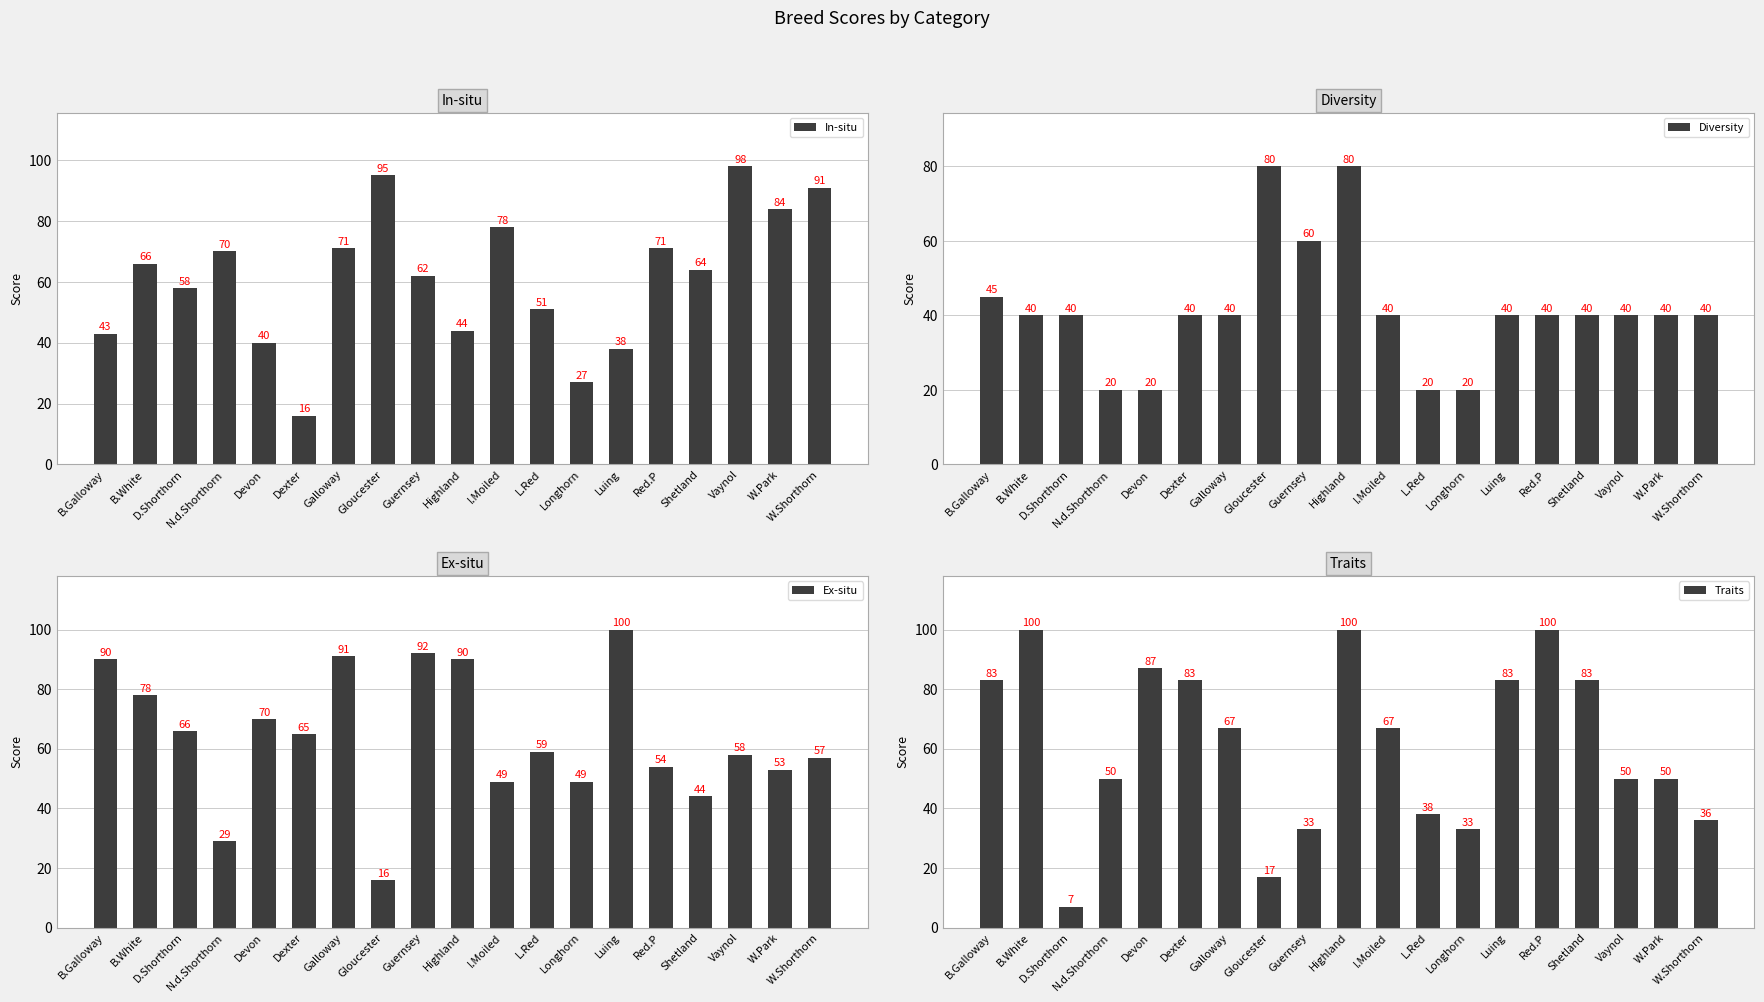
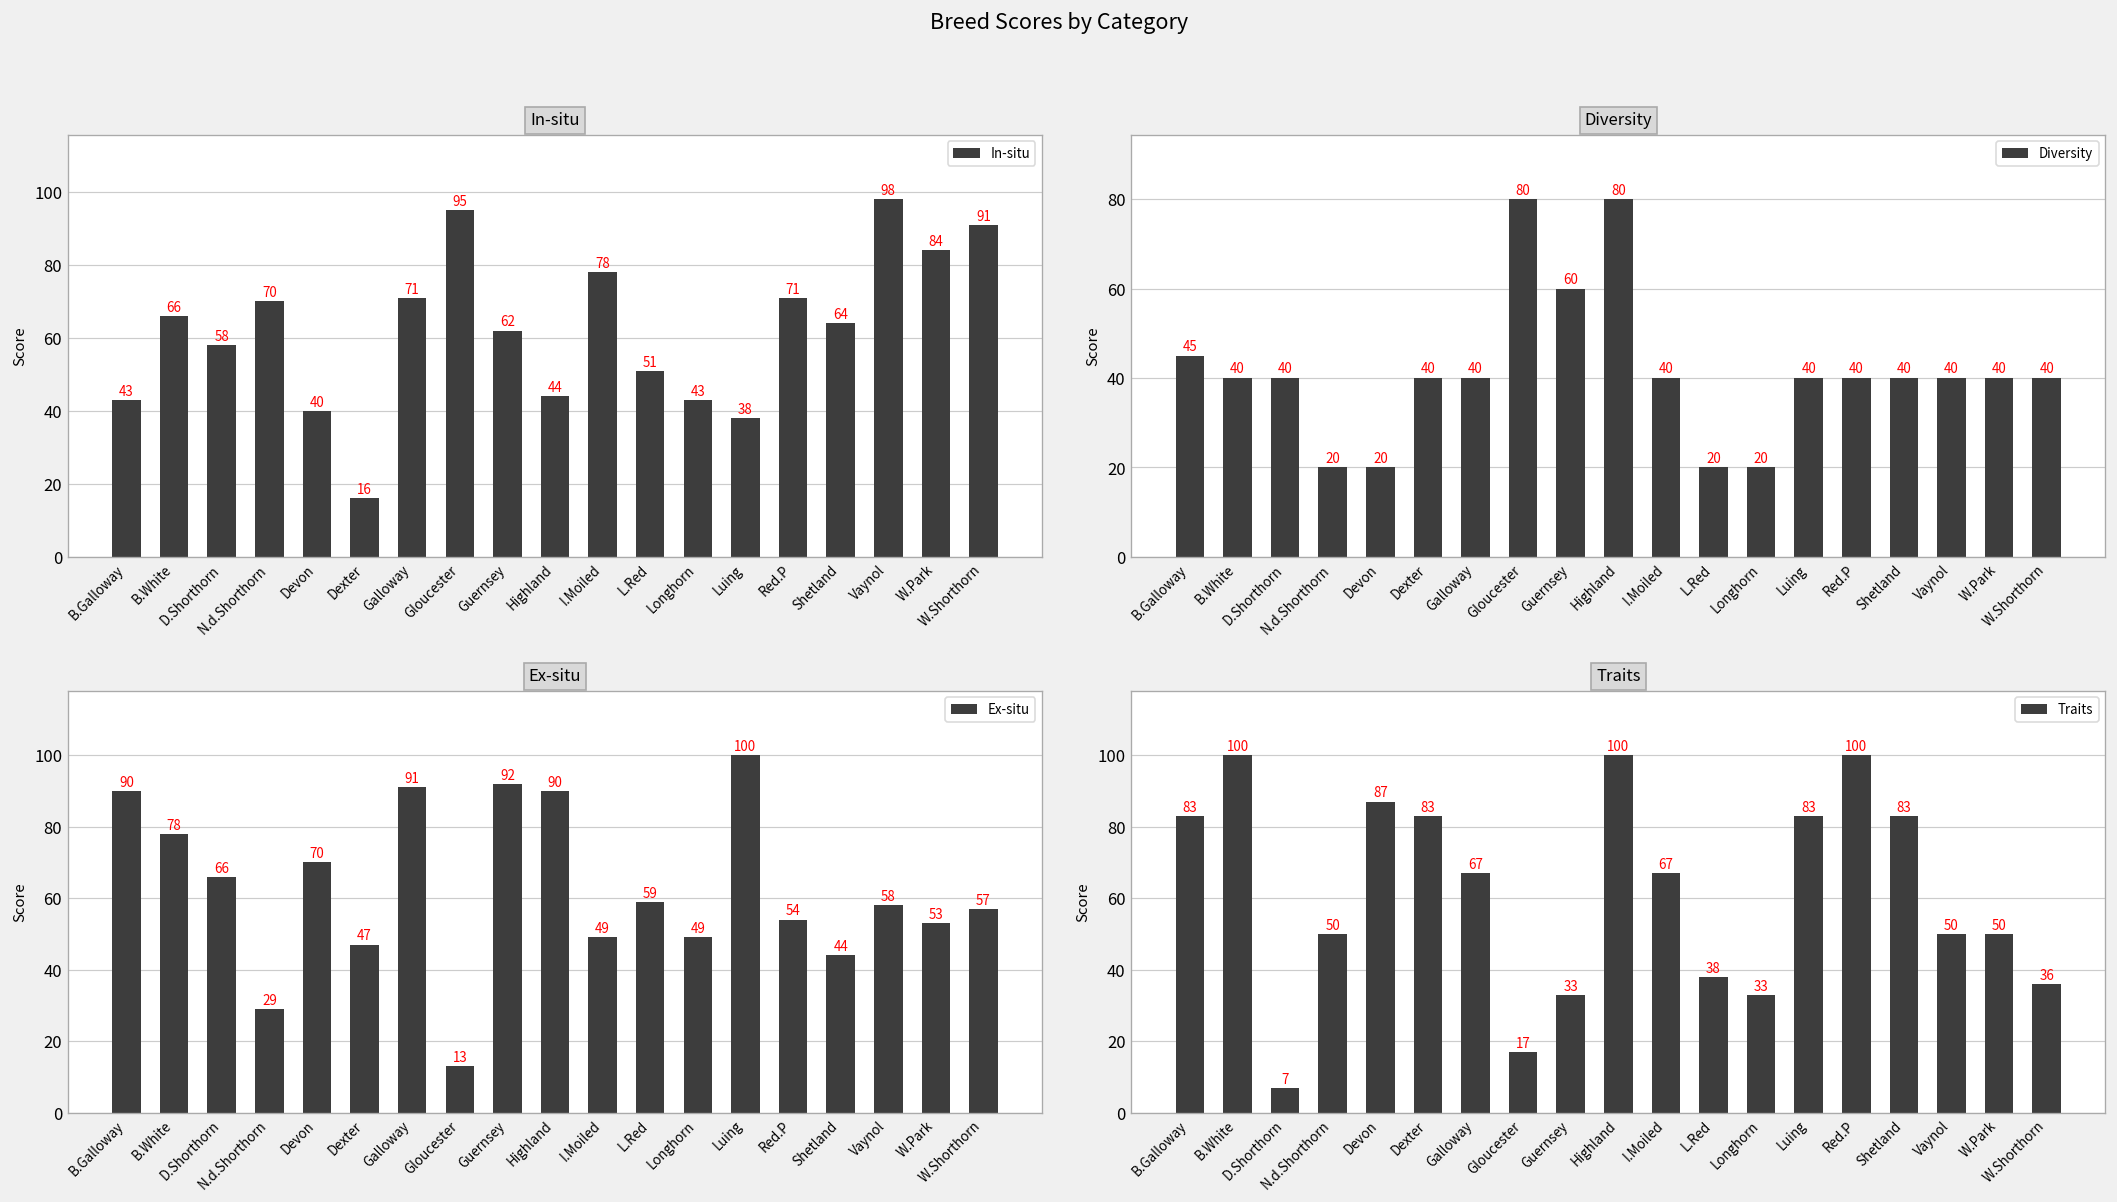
  {
    "In-situ": {
      "B.Galloway": 43,
      "B.White": 66,
      "D.Shorthorn": 58,
      "N.d.Shorthorn": 70,
      "Devon": 40,
      "Dexter": 16,
      "Galloway": 71,
      "Gloucester": 95,
      "Guernsey": 62,
      "Highland": 44,
      "I.Moiled": 78,
      "L.Red": 51,
-     "Longhorn": 27,
+     "Longhorn": 43,
      "Luing": 38,
      "Red.P": 71,
      "Shetland": 64,
      "Vaynol": 98,
      "W.Park": 84,
      "W.Shorthorn": 91
    },
    "Diversity": {
      "B.Galloway": 45,
      "B.White": 40,
      "D.Shorthorn": 40,
      "N.d.Shorthorn": 20,
      "Devon": 20,
      "Dexter": 40,
      "Galloway": 40,
      "Gloucester": 80,
      "Guernsey": 60,
      "Highland": 80,
      "I.Moiled": 40,
      "L.Red": 20,
      "Longhorn": 20,
      "Luing": 40,
      "Red.P": 40,
      "Shetland": 40,
      "Vaynol": 40,
      "W.Park": 40,
      "W.Shorthorn": 40
    },
    "Ex-situ": {
      "B.Galloway": 90,
      "B.White": 78,
      "D.Shorthorn": 66,
      "N.d.Shorthorn": 29,
      "Devon": 70,
-     "Dexter": 65,
+     "Dexter": 47,
      "Galloway": 91,
-     "Gloucester": 16,
+     "Gloucester": 13,
      "Guernsey": 92,
      "Highland": 90,
      "I.Moiled": 49,
      "L.Red": 59,
      "Longhorn": 49,
      "Luing": 100,
      "Red.P": 54,
      "Shetland": 44,
      "Vaynol": 58,
      "W.Park": 53,
      "W.Shorthorn": 57
    },
    "Traits": {
      "B.Galloway": 83,
      "B.White": 100,
      "D.Shorthorn": 7,
      "N.d.Shorthorn": 50,
      "Devon": 87,
      "Dexter": 83,
      "Galloway": 67,
      "Gloucester": 17,
      "Guernsey": 33,
      "Highland": 100,
      "I.Moiled": 67,
      "L.Red": 38,
      "Longhorn": 33,
      "Luing": 83,
      "Red.P": 100,
      "Shetland": 83,
      "Vaynol": 50,
      "W.Park": 50,
      "W.Shorthorn": 36
    }
  }
